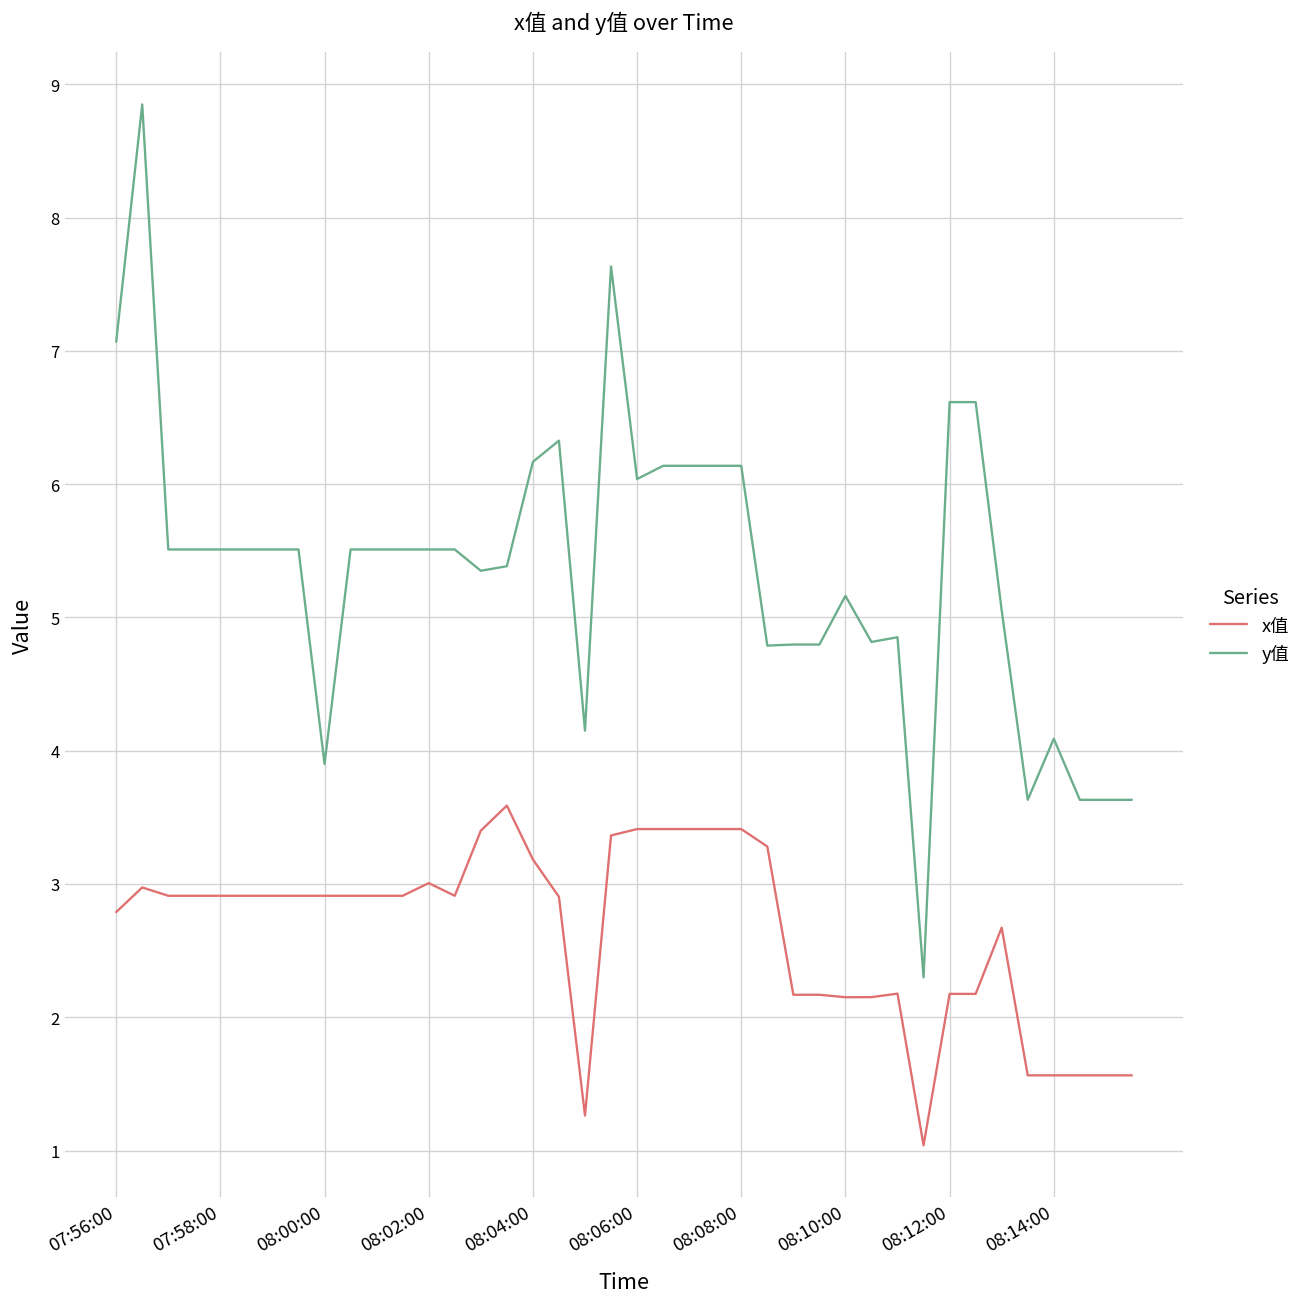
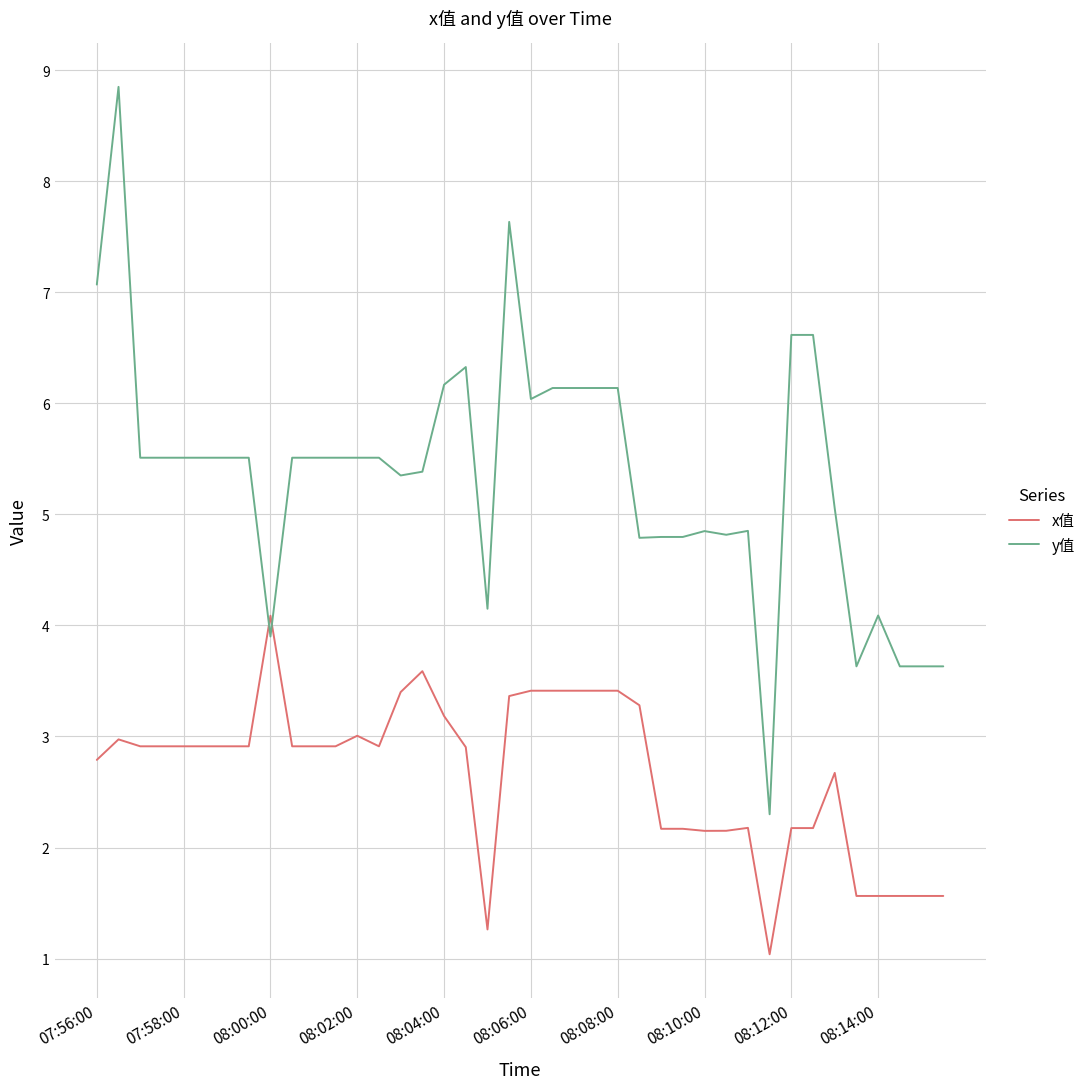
  {
    "x值": {
      "07:56:00": 2.79,
      "07:58:00": 2.91,
-     "08:00:00": 2.91,
+     "08:00:00": 4.09,
      "08:02:00": 3.01,
      "08:04:00": 3.18,
      "08:06:00": 3.41,
      "08:08:00": 3.41,
      "08:10:00": 2.15,
      "08:12:00": 2.18,
      "08:14:00": 1.56
    },
    "y值": {
      "07:56:00": 7.07,
      "07:58:00": 5.51,
      "08:00:00": 3.90,
      "08:02:00": 5.51,
      "08:04:00": 6.17,
      "08:06:00": 6.04,
      "08:08:00": 6.14,
-     "08:10:00": 5.16,
+     "08:10:00": 4.85,
      "08:12:00": 6.62,
      "08:14:00": 4.09
    }
  }
